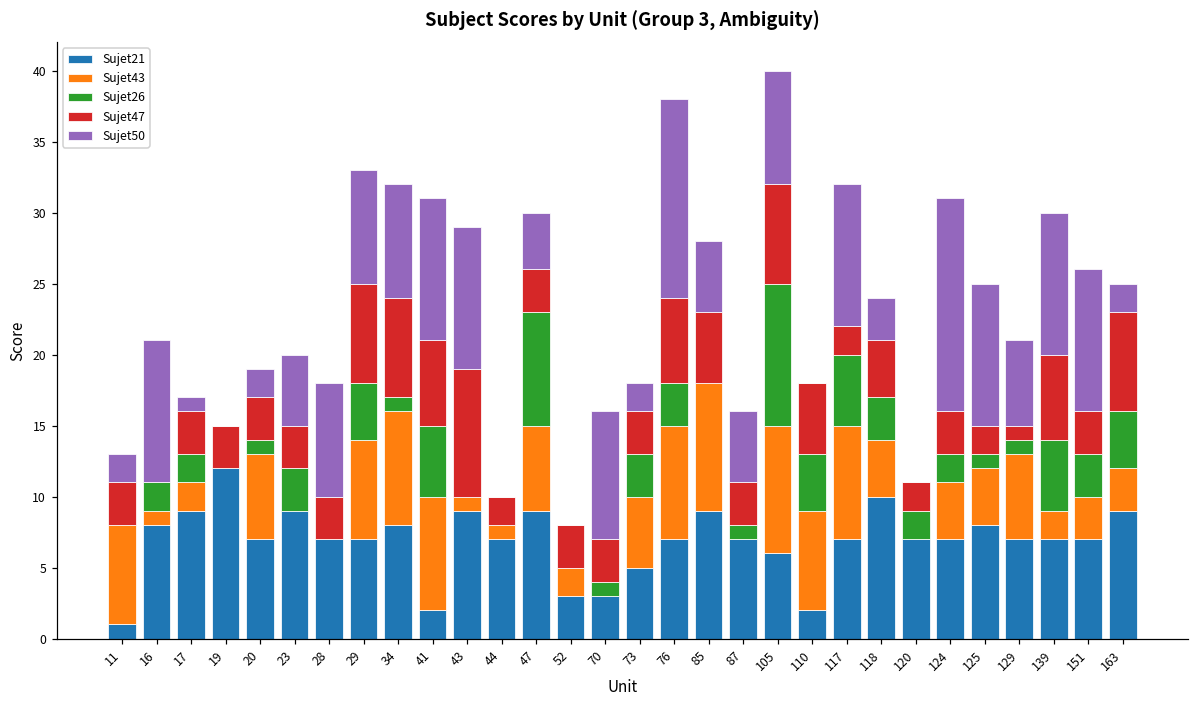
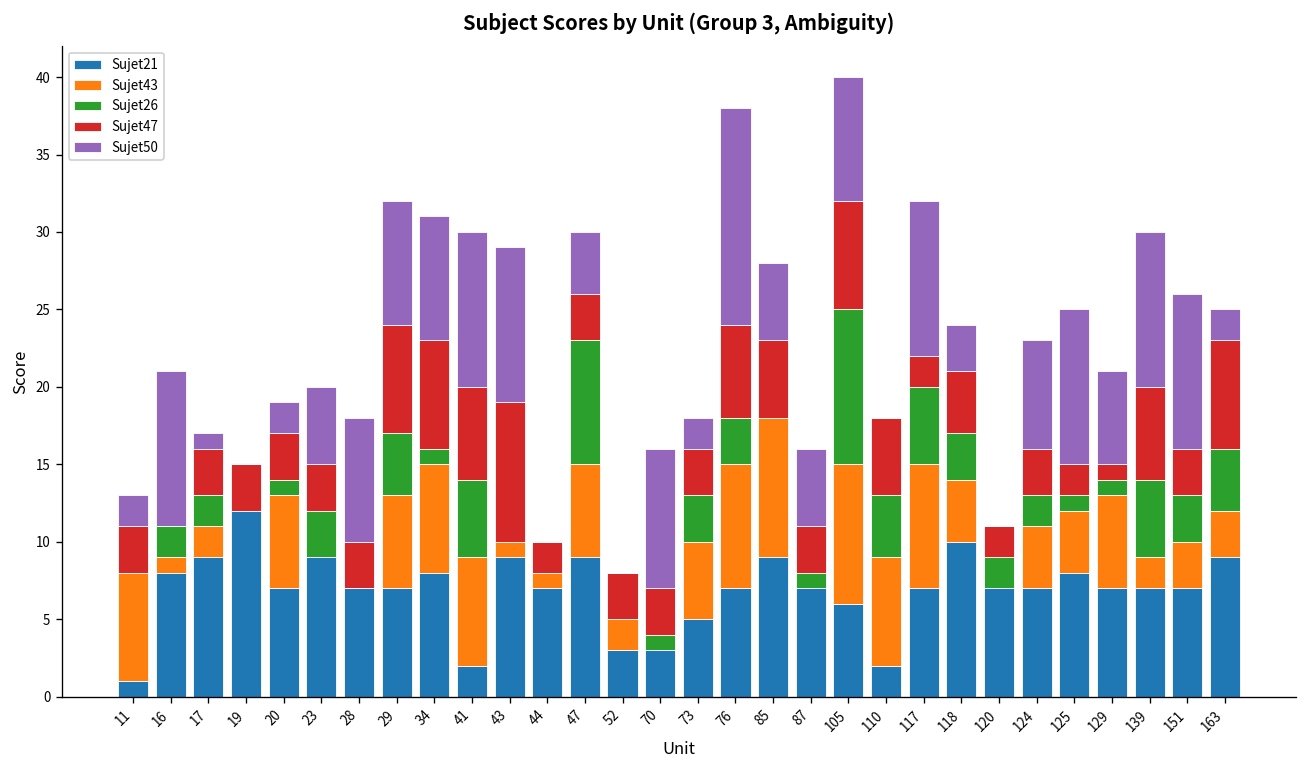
  {
    "Sujet21": {
      "11": 1,
      "16": 8,
      "17": 9,
      "19": 12,
      "20": 7,
      "23": 9,
      "28": 7,
      "29": 7,
      "34": 8,
      "41": 2,
      "43": 9,
      "44": 7,
      "47": 9,
      "52": 3,
      "70": 3,
      "73": 5,
      "76": 7,
      "85": 9,
      "87": 7,
      "105": 6,
      "110": 2,
      "117": 7,
      "118": 10,
      "120": 7,
      "124": 7,
      "125": 8,
      "129": 7,
      "139": 7,
      "151": 7,
      "163": 9
    },
    "Sujet43": {
      "11": 7,
      "16": 1,
      "17": 2,
      "19": 0,
      "20": 6,
      "23": 0,
      "28": 0,
-     "29": 7,
-     "34": 8,
-     "41": 8,
+     "29": 6,
+     "34": 7,
+     "41": 7,
      "43": 1,
      "44": 1,
      "47": 6,
      "52": 2,
      "70": 0,
      "73": 5,
      "76": 8,
      "85": 9,
      "87": 0,
      "105": 9,
      "110": 7,
      "117": 8,
      "118": 4,
      "120": 0,
      "124": 4,
      "125": 4,
      "129": 6,
      "139": 2,
      "151": 3,
      "163": 3
    },
    "Sujet26": {
      "11": 0,
      "16": 2,
      "17": 2,
      "19": 0,
      "20": 1,
      "23": 3,
      "28": 0,
      "29": 4,
      "34": 1,
      "41": 5,
      "43": 0,
      "44": 0,
      "47": 8,
      "52": 0,
      "70": 1,
      "73": 3,
      "76": 3,
      "85": 0,
      "87": 1,
      "105": 10,
      "110": 4,
      "117": 5,
      "118": 3,
      "120": 2,
      "124": 2,
      "125": 1,
      "129": 1,
      "139": 5,
      "151": 3,
      "163": 4
    },
    "Sujet47": {
      "11": 3,
      "16": 0,
      "17": 3,
      "19": 3,
      "20": 3,
      "23": 3,
      "28": 3,
      "29": 7,
      "34": 7,
      "41": 6,
      "43": 9,
      "44": 2,
      "47": 3,
      "52": 3,
      "70": 3,
      "73": 3,
      "76": 6,
      "85": 5,
      "87": 3,
      "105": 7,
      "110": 5,
      "117": 2,
      "118": 4,
      "120": 2,
      "124": 3,
      "125": 2,
      "129": 1,
      "139": 6,
      "151": 3,
      "163": 7
    },
    "Sujet50": {
      "11": 2,
      "16": 10,
      "17": 1,
      "19": 0,
      "20": 2,
      "23": 5,
      "28": 8,
      "29": 8,
      "34": 8,
      "41": 10,
      "43": 10,
      "44": 0,
      "47": 4,
      "52": 0,
      "70": 9,
      "73": 2,
      "76": 14,
      "85": 5,
      "87": 5,
      "105": 8,
      "110": 0,
      "117": 10,
      "118": 3,
      "120": 0,
-     "124": 15,
+     "124": 7,
      "125": 10,
      "129": 6,
      "139": 10,
      "151": 10,
      "163": 2
    }
  }
